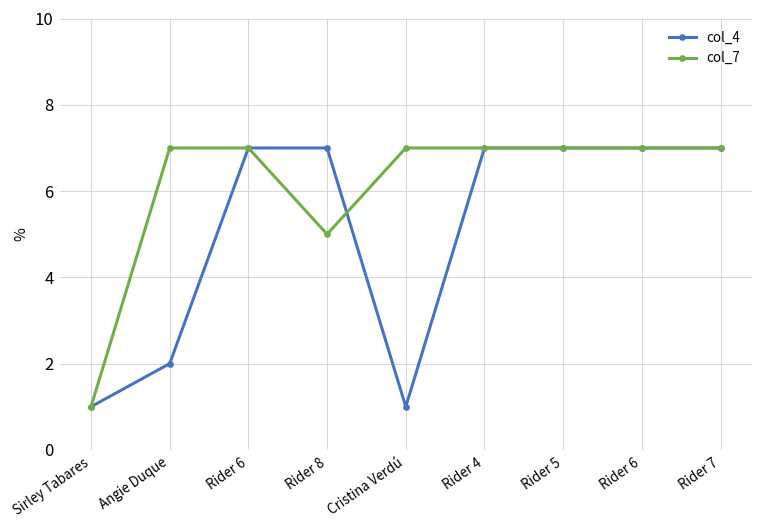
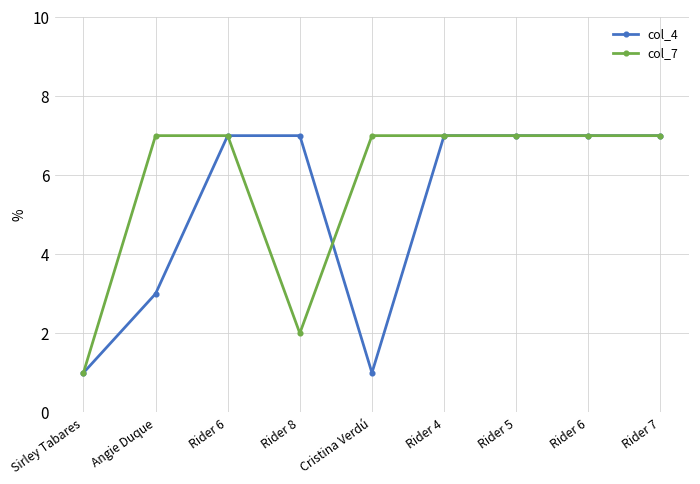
  {
    "col_4": {
-     "Angie Duque": 2,
+     "Angie Duque": 3,
      "Rider 8": 7,
      "Cristina Verdú": 1
    },
    "col_7": {
      "Angie Duque": 7,
-     "Rider 8": 5,
+     "Rider 8": 2,
      "Cristina Verdú": 7
    }
  }
